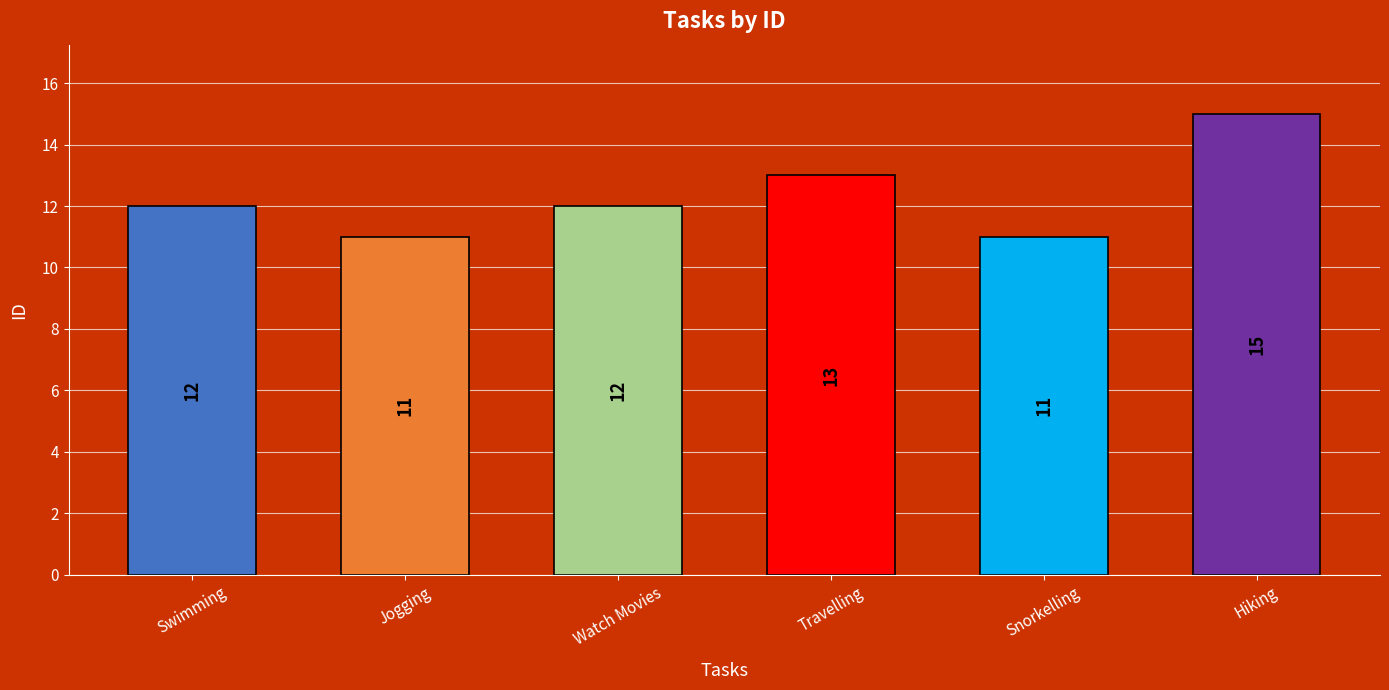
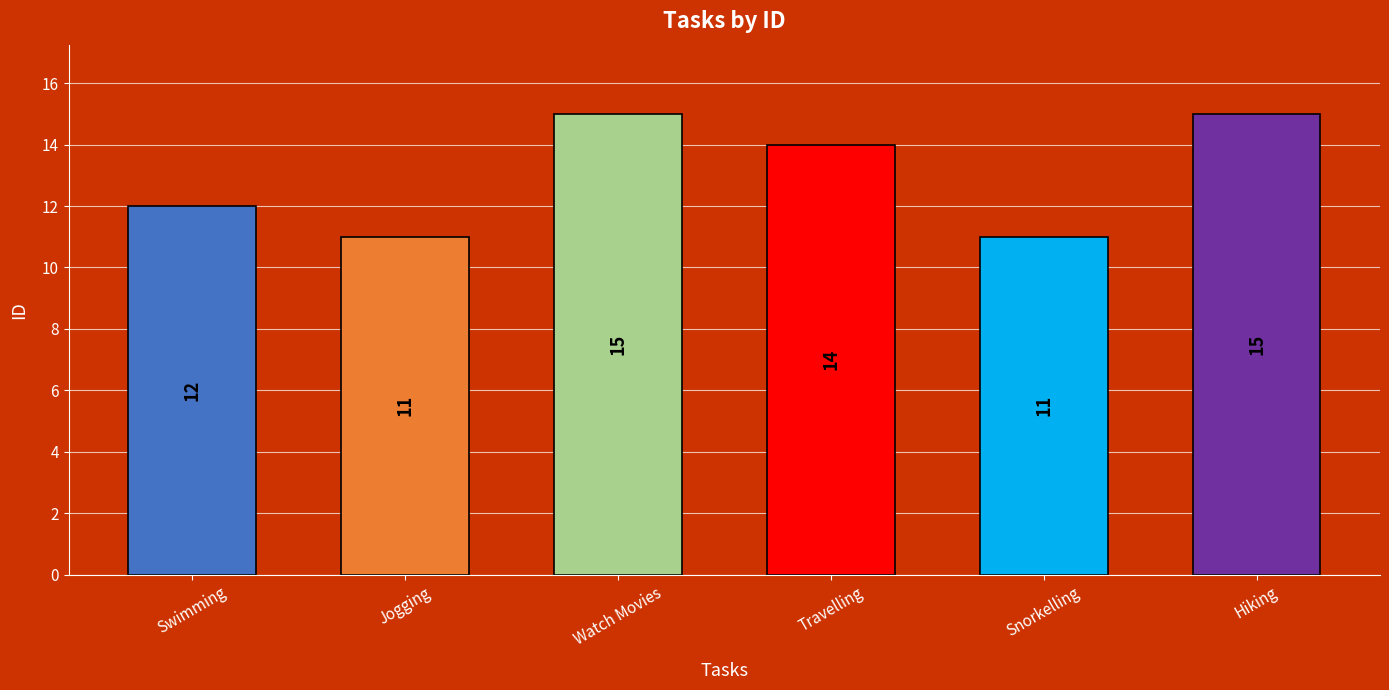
  {
    "Swimming": 12,
    "Jogging": 11,
-   "Watch Movies": 12,
-   "Travelling": 13,
+   "Watch Movies": 15,
+   "Travelling": 14,
    "Snorkelling": 11,
    "Hiking": 15
  }
